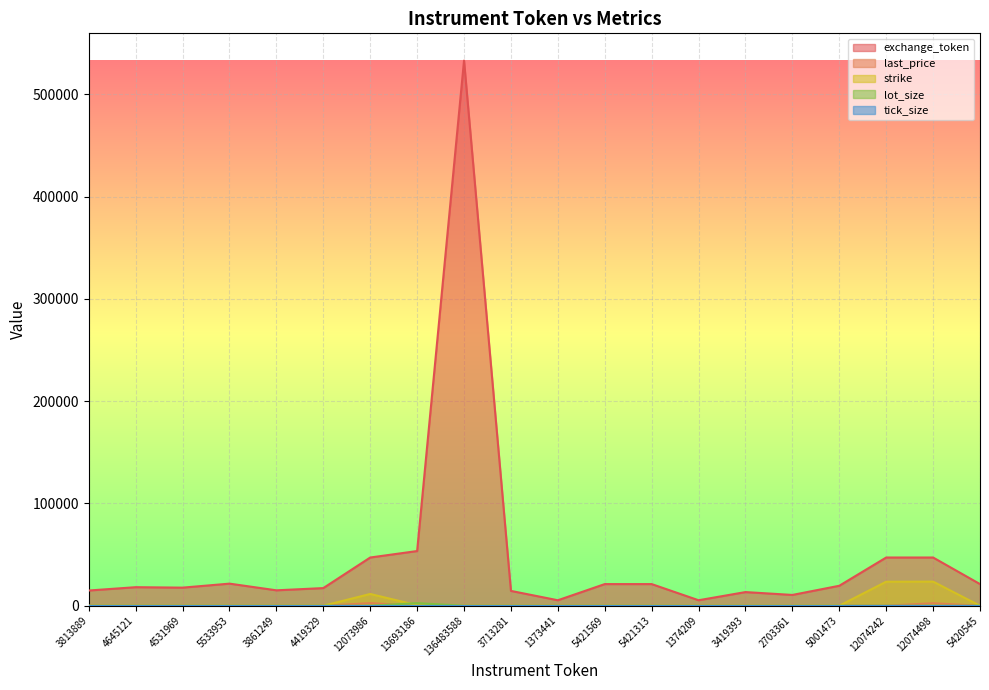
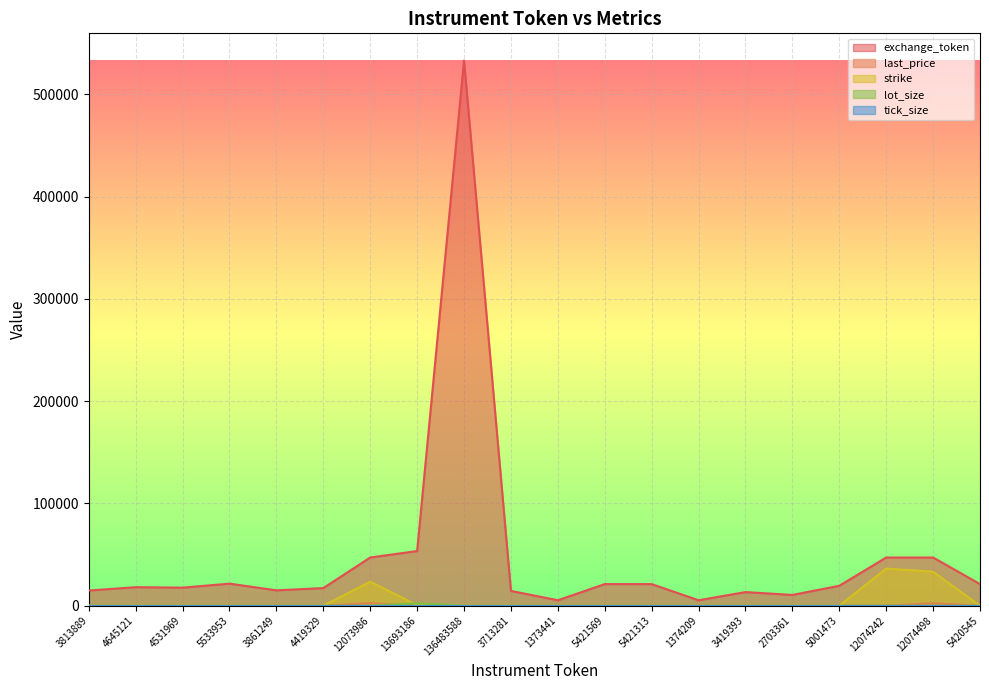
  {
    "strike": {
-     "12073986": 12000,
-     "12074242": 24000,
-     "12074498": 24000
+     "12073986": 24000,
+     "12074242": 36000,
+     "12074498": 33000
    }
  }
